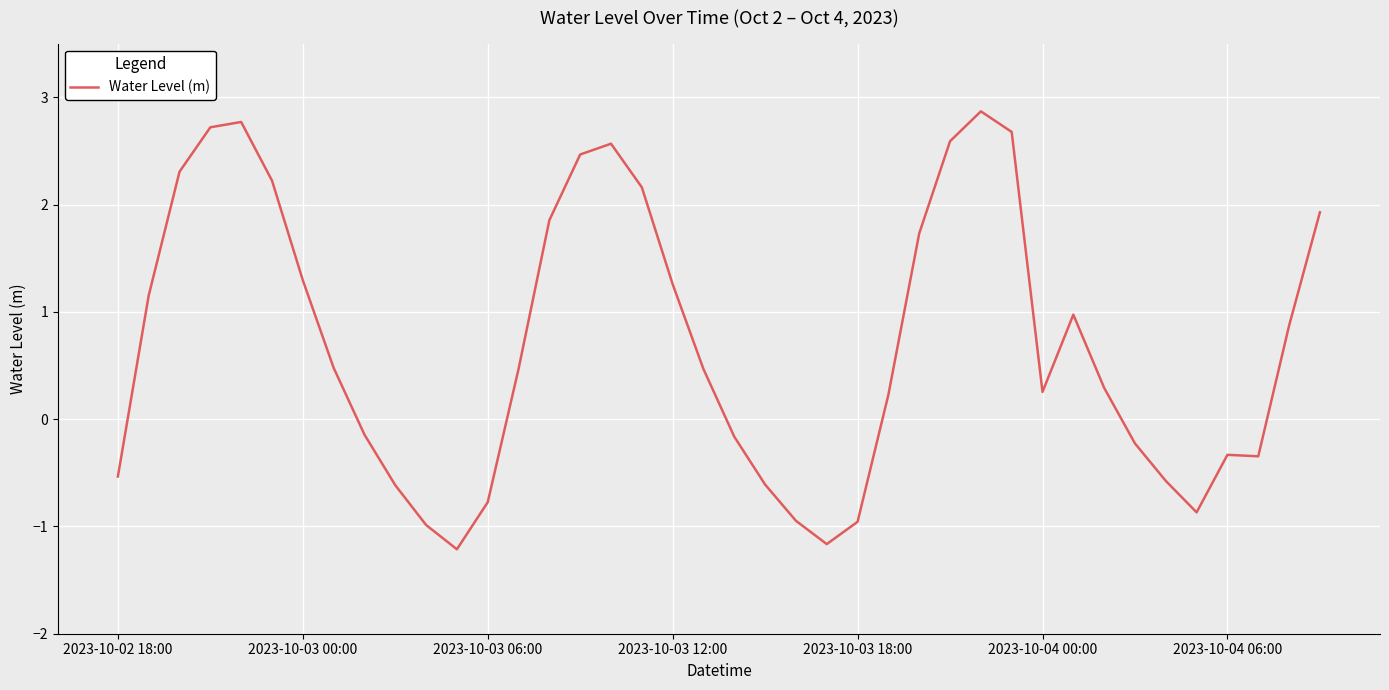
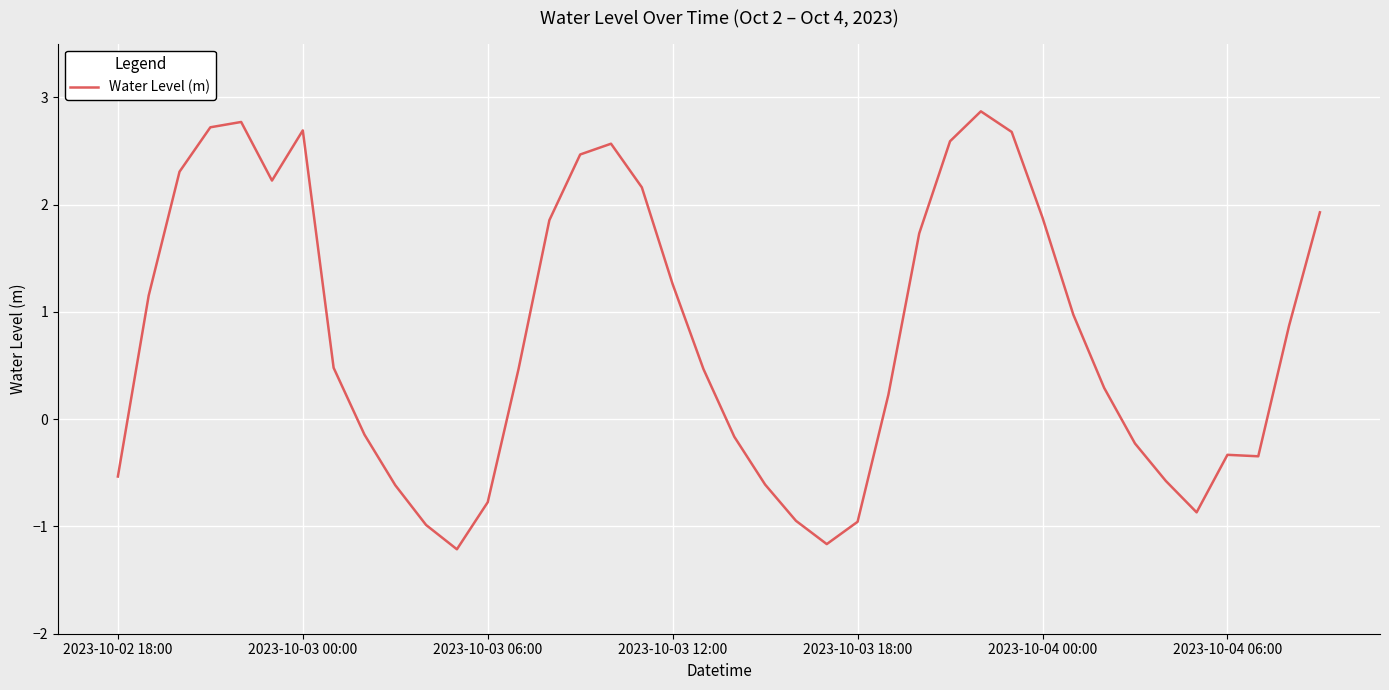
  {
    "2023-10-02 18:00": -0.53,
-   "2023-10-03 00:00": 1.30,
+   "2023-10-03 00:00": 2.69,
    "2023-10-03 06:00": -0.77,
    "2023-10-03 12:00": 1.26,
    "2023-10-03 18:00": -0.96,
-   "2023-10-04 00:00": 0.25,
+   "2023-10-04 00:00": 1.88,
    "2023-10-04 06:00": -0.33
  }
